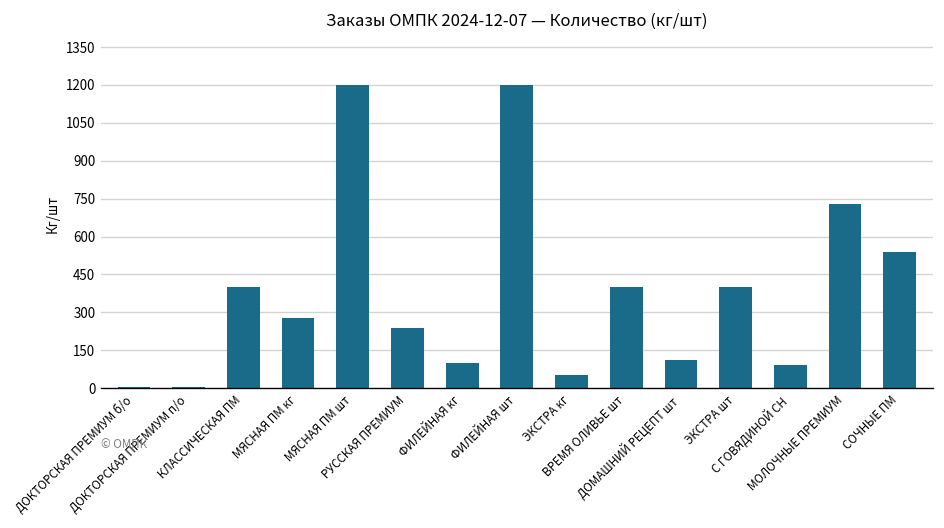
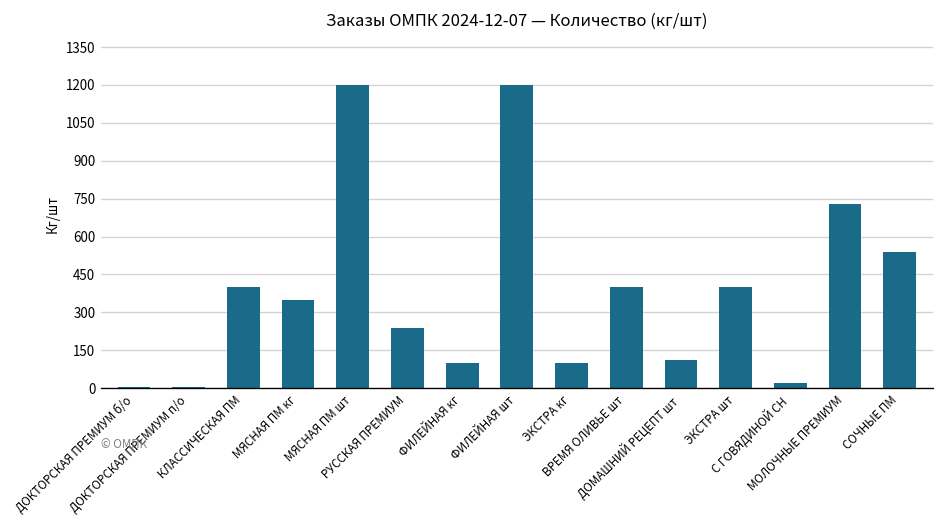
  {
    "КЛАССИЧЕСКАЯ ПМ": 400,
-   "МЯСНАЯ ПМ кг": 280,
+   "МЯСНАЯ ПМ кг": 350,
    "МЯСНАЯ ПМ шт": 1200,
    "РУССКАЯ ПРЕМИУМ": 240,
    "ФИЛЕЙНАЯ кг": 100,
    "ФИЛЕЙНАЯ шт": 1200,
-   "ЭКСТРА кг": 50,
+   "ЭКСТРА кг": 100,
    "ВРЕМЯ ОЛИВЬЕ шт": 400,
    "ДОМАШНИЙ РЕЦЕПТ шт": 110,
    "ЭКСТРА шт": 400,
-   "С ГОВЯДИНОЙ СН": 90,
+   "С ГОВЯДИНОЙ СН": 20,
    "МОЛОЧНЫЕ ПРЕМИУМ": 730,
    "СОЧНЫЕ ПМ": 540
  }
